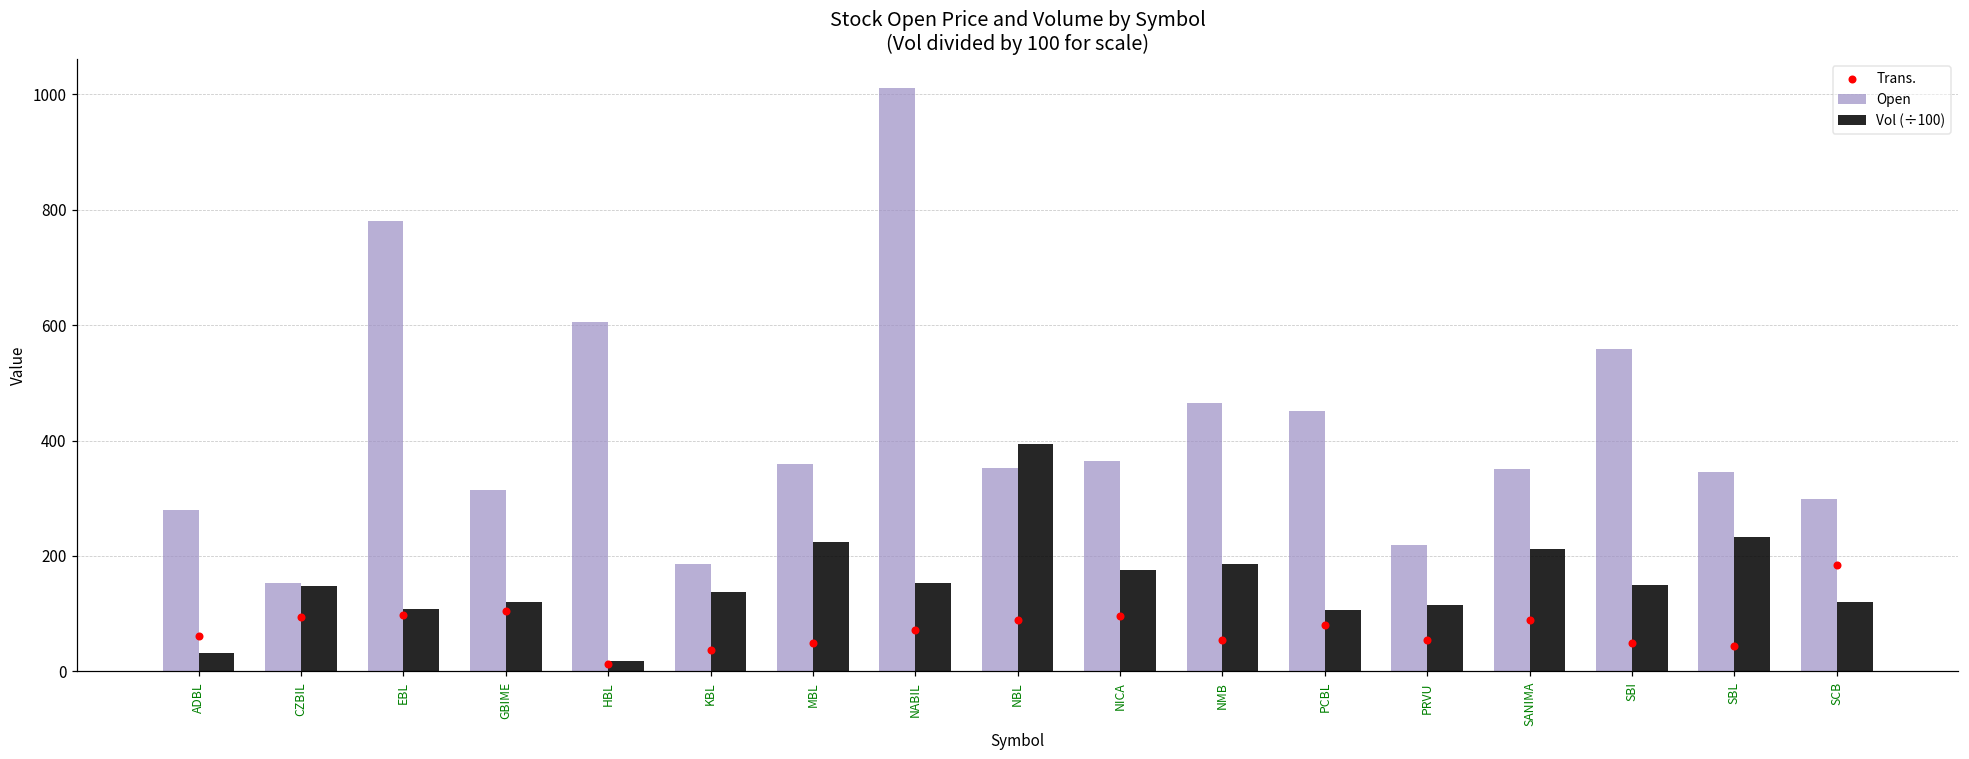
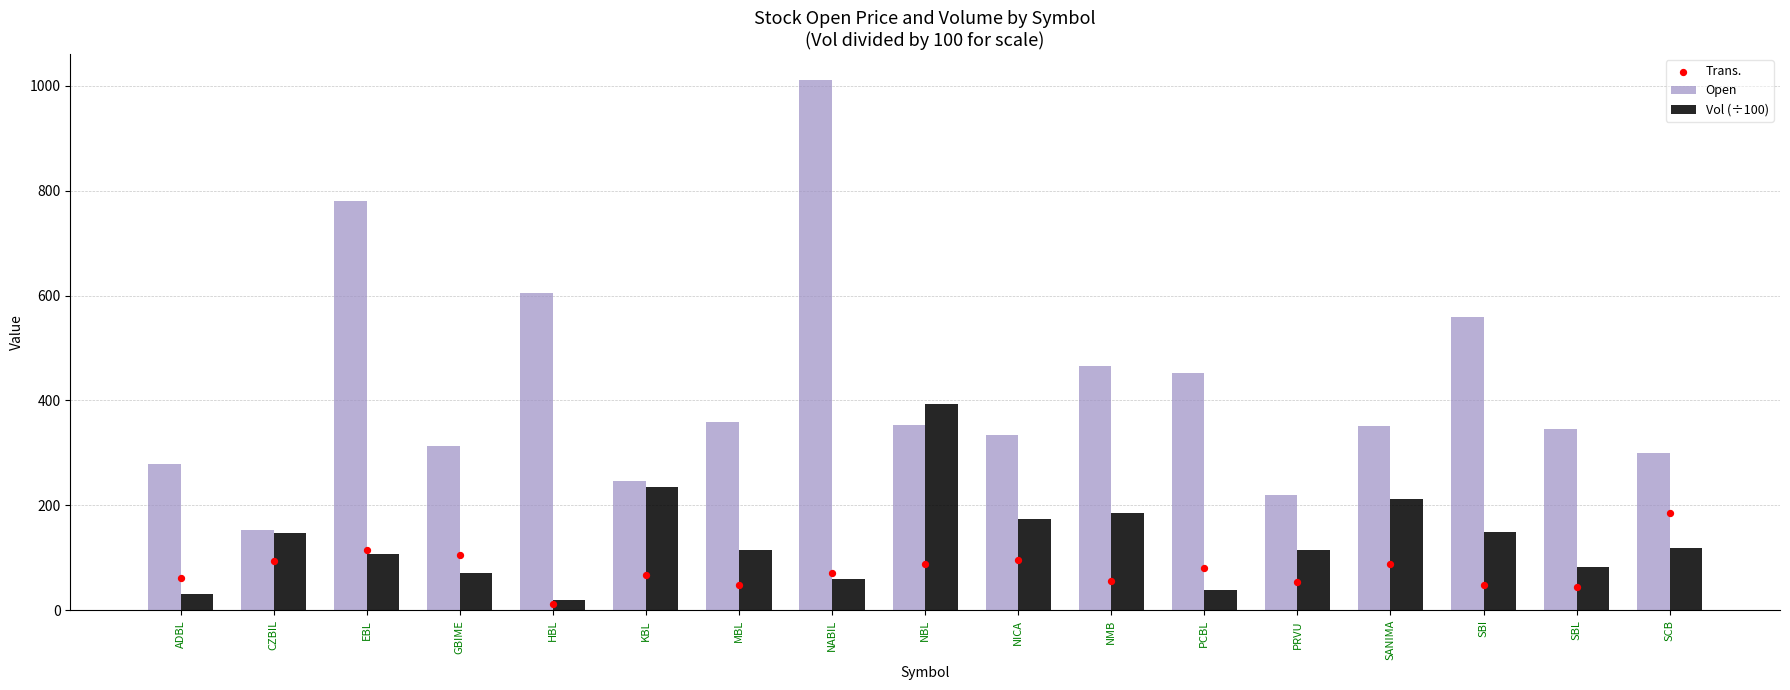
  {
    "Open": {
      "ADBL": 280,
      "CZBIL": 150,
      "EBL": 780,
      "GBIME": 310,
      "HBL": 610,
-     "KBL": 190,
+     "KBL": 250,
      "MBL": 360,
      "NABIL": 1010,
      "NBL": 350,
-     "NICA": 370,
+     "NICA": 340,
      "NMB": 470,
      "PCBL": 450,
      "PRVU": 220,
      "SANIMA": 350,
      "SBI": 560,
      "SBL": 350,
      "SCB": 300
    },
    "Trans.": {
-     "EBL": 100,
-     "KBL": 40
+     "EBL": 120,
+     "KBL": 70
    },
    "Vol (÷100)": {
      "ADBL": 30,
      "CZBIL": 150,
      "EBL": 110,
-     "GBIME": 120,
+     "GBIME": 70,
      "HBL": 20,
-     "KBL": 140,
-     "MBL": 220,
-     "NABIL": 150,
+     "KBL": 240,
+     "MBL": 120,
+     "NABIL": 60,
      "NBL": 390,
      "NICA": 170,
      "NMB": 190,
-     "PCBL": 110,
+     "PCBL": 40,
      "PRVU": 120,
      "SANIMA": 210,
      "SBI": 150,
-     "SBL": 230,
+     "SBL": 80,
      "SCB": 120
    }
  }
